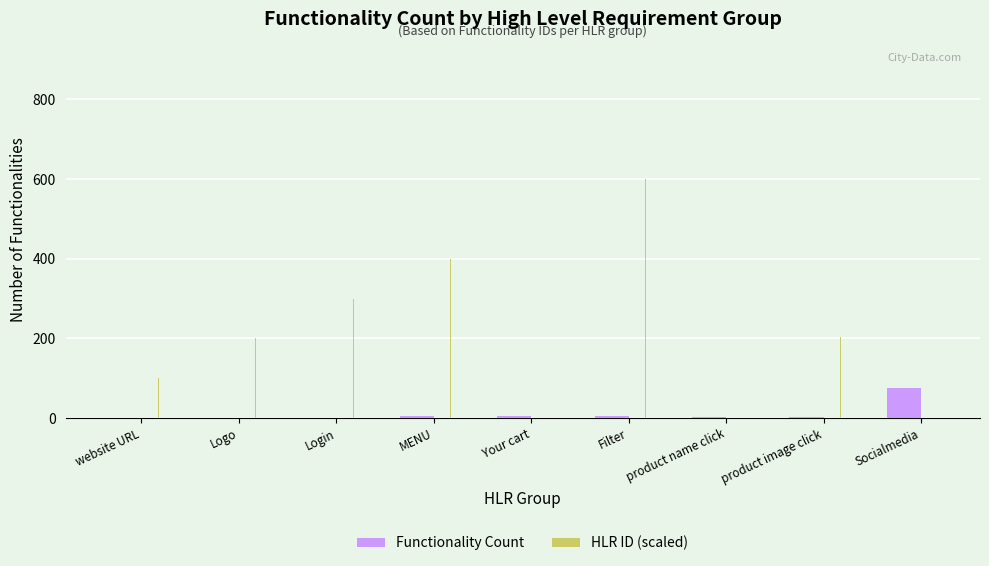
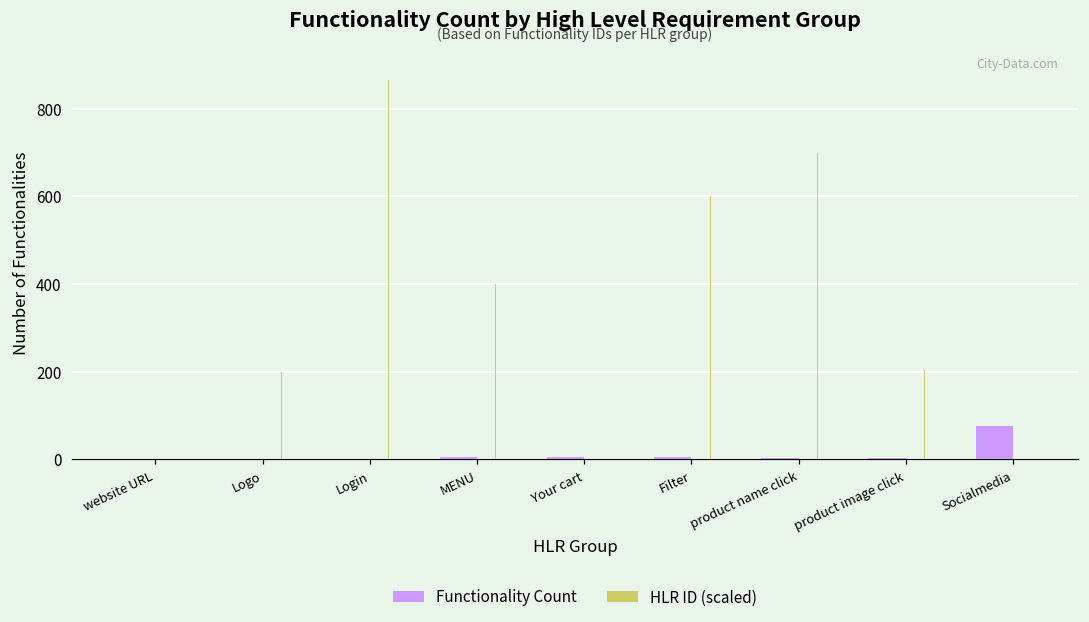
  {
    "Functionality Count": {
      "Socialmedia": 80
    },
    "HLR ID (scaled)": {
      "website URL": 100,
      "Logo": 200,
-     "Login": 300,
+     "Login": 870,
      "MENU": 400,
      "Your cart": 560,
      "Filter": 600,
      "product name click": 700,
      "product image click": 200,
      "Socialmedia": 900
    }
  }
